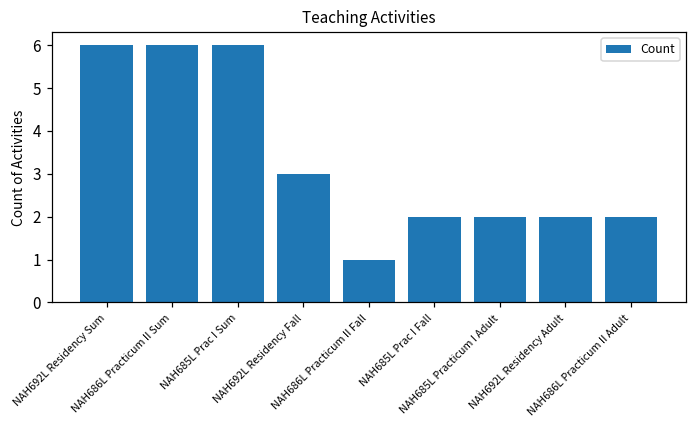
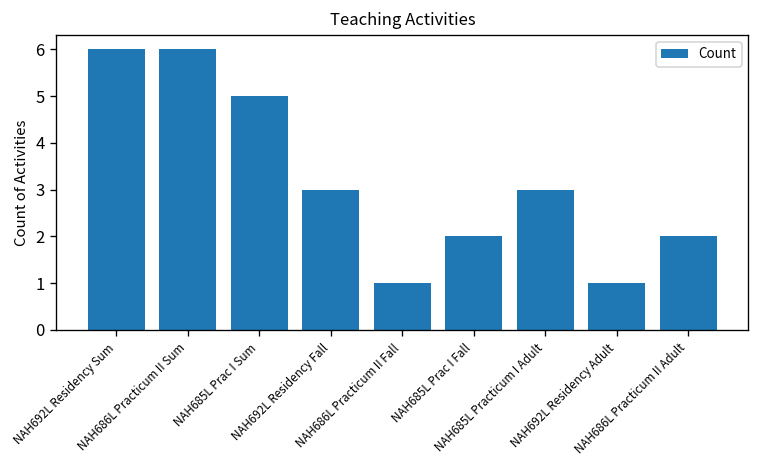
  {
    "NAH692L Residency Sum": 6,
    "NAH686L Practicum II Sum": 6,
-   "NAH685L Prac I Sum": 6,
+   "NAH685L Prac I Sum": 5,
    "NAH692L Residency Fall": 3,
    "NAH686L Practicum II Fall": 1,
    "NAH685L Prac I Fall": 2,
-   "NAH685L Practicum I Adult": 2,
-   "NAH692L Residency Adult": 2,
+   "NAH685L Practicum I Adult": 3,
+   "NAH692L Residency Adult": 1,
    "NAH686L Practicum II Adult": 2
  }
